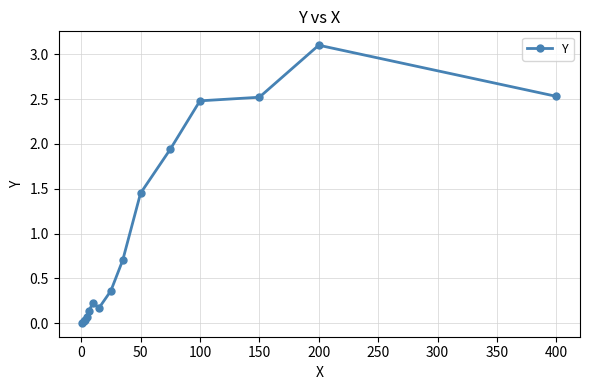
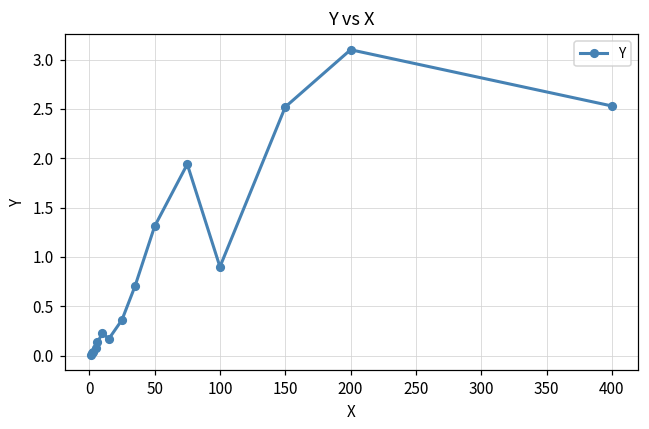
  {
-   "50": 1.5,
-   "100": 2.5,
+   "50": 1.3,
+   "100": 0.9,
    "150": 2.5,
    "200": 3.1,
    "400": 2.5
  }
